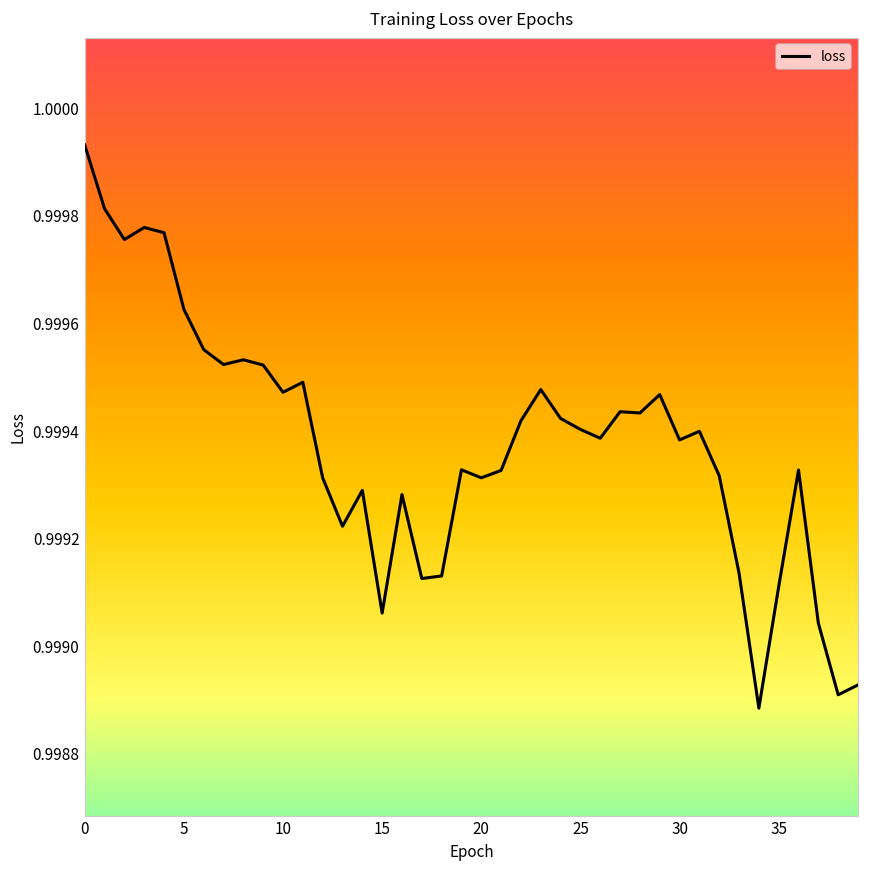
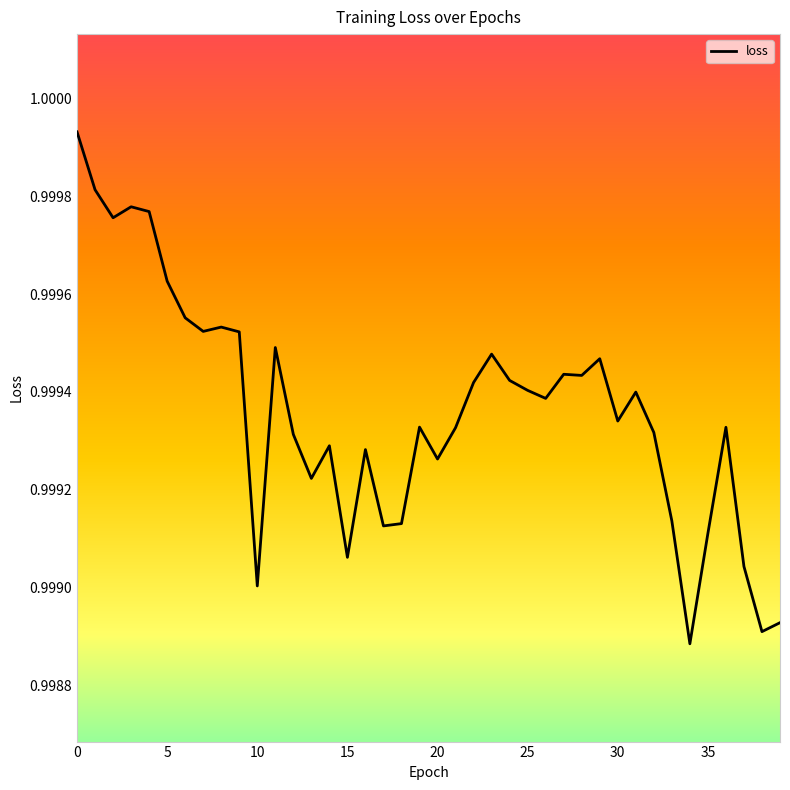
  {
    "0": 0.99993,
    "5": 0.99963,
-   "10": 0.99947,
+   "10": 0.99900,
    "15": 0.99906,
-   "20": 0.99931,
+   "20": 0.99926,
    "25": 0.99940,
-   "30": 0.99938,
+   "30": 0.99934,
    "35": 0.99911
  }
